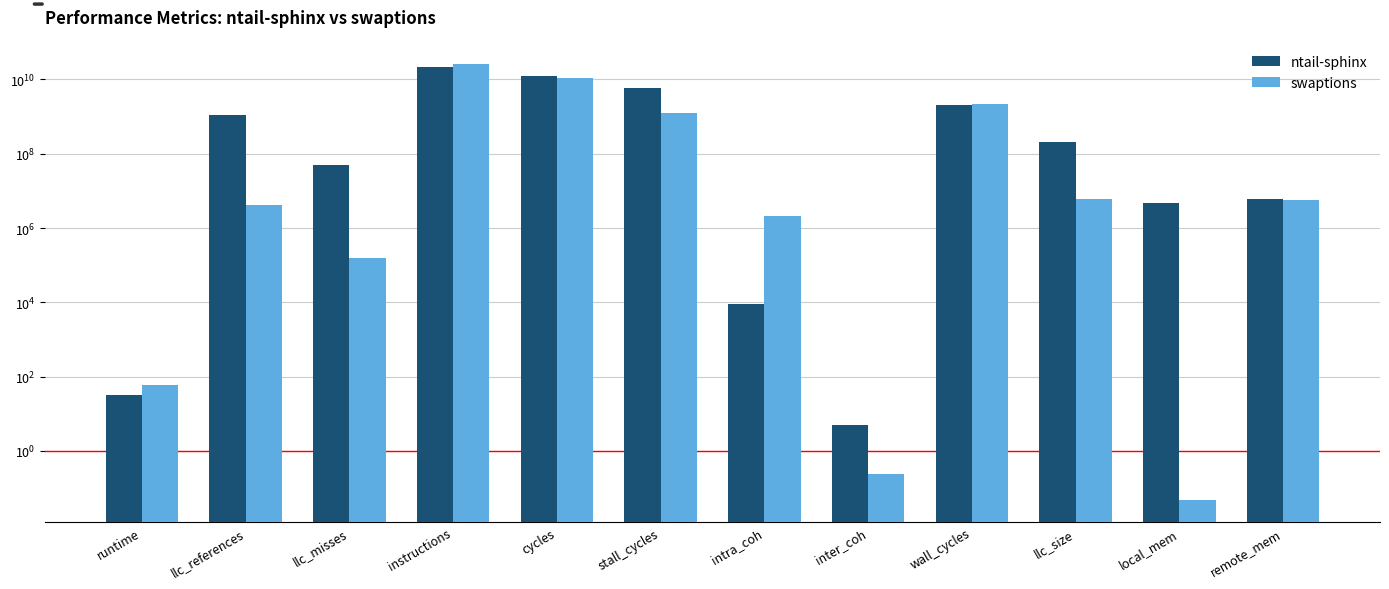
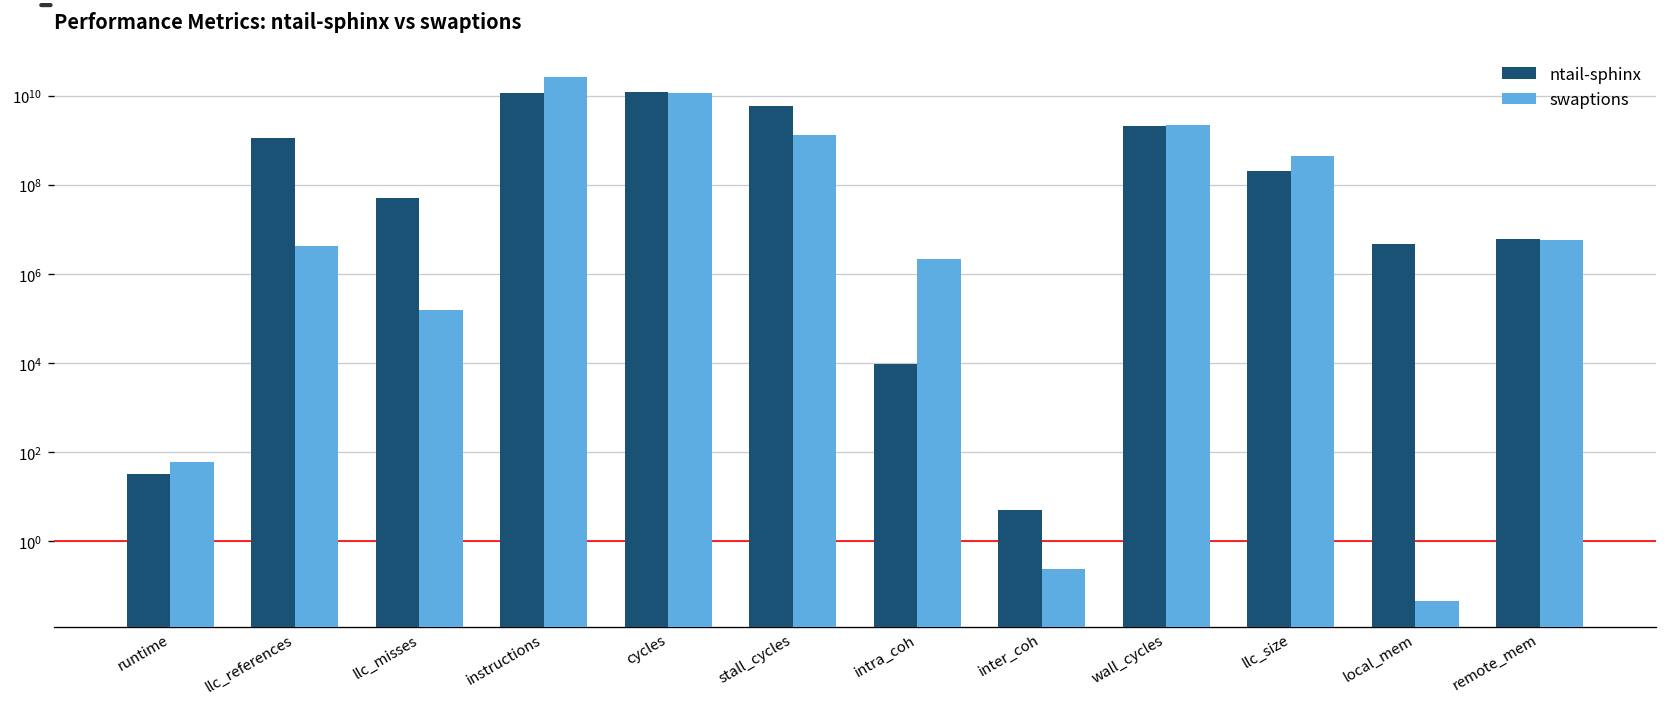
  {
    "ntail-sphinx": {
      "runtime": 30,
      "llc_references": 1100000000,
      "llc_misses": 50000000,
-     "instructions": 20000000000,
+     "instructions": 11000000000,
      "cycles": 12000000000,
      "stall_cycles": 6000000000,
      "intra_coh": 9000,
      "inter_coh": 5,
      "wall_cycles": 2000000000,
      "llc_size": 200000000,
      "local_mem": 5000000,
      "remote_mem": 6000000
    },
    "swaptions": {
      "runtime": 60,
      "llc_references": 4000000,
      "llc_misses": 160000,
      "instructions": 30000000000,
      "cycles": 11000000000,
      "stall_cycles": 1300000000,
      "intra_coh": 2000000,
      "inter_coh": 0.2,
      "wall_cycles": 2000000000,
-     "llc_size": 6000000,
+     "llc_size": 400000000,
      "local_mem": 0.05,
      "remote_mem": 6000000
    }
  }
